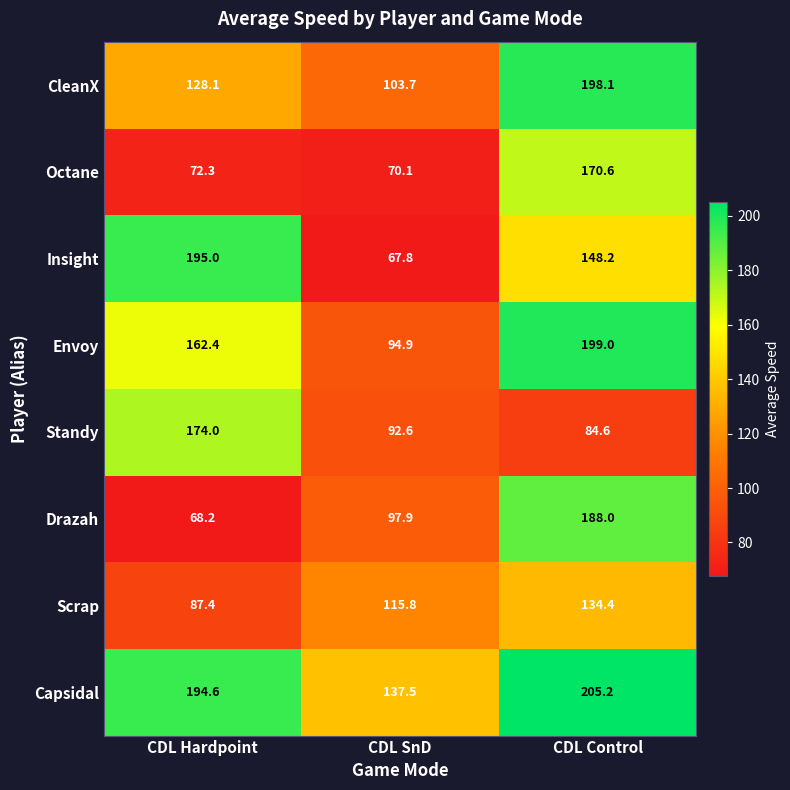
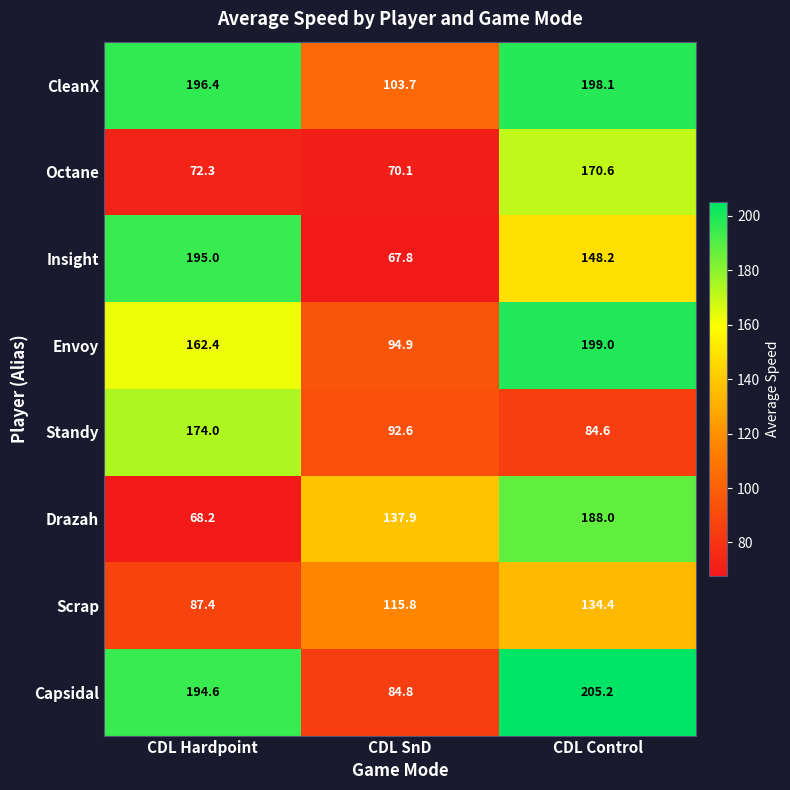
  {
    "CleanX": {
-     "CDL Hardpoint": 128.1,
+     "CDL Hardpoint": 196.4,
      "CDL SnD": 103.7,
      "CDL Control": 198.1
    },
    "Octane": {
      "CDL Hardpoint": 72.3,
      "CDL SnD": 70.1,
      "CDL Control": 170.6
    },
    "Insight": {
      "CDL Hardpoint": 195.0,
      "CDL SnD": 67.8,
      "CDL Control": 148.2
    },
    "Envoy": {
      "CDL Hardpoint": 162.4,
      "CDL SnD": 94.9,
      "CDL Control": 199.0
    },
    "Standy": {
      "CDL Hardpoint": 174.0,
      "CDL SnD": 92.6,
      "CDL Control": 84.6
    },
    "Drazah": {
      "CDL Hardpoint": 68.2,
-     "CDL SnD": 97.9,
+     "CDL SnD": 137.9,
      "CDL Control": 188.0
    },
    "Scrap": {
      "CDL Hardpoint": 87.4,
      "CDL SnD": 115.8,
      "CDL Control": 134.4
    },
    "Capsidal": {
      "CDL Hardpoint": 194.6,
-     "CDL SnD": 137.5,
+     "CDL SnD": 84.8,
      "CDL Control": 205.2
    }
  }
